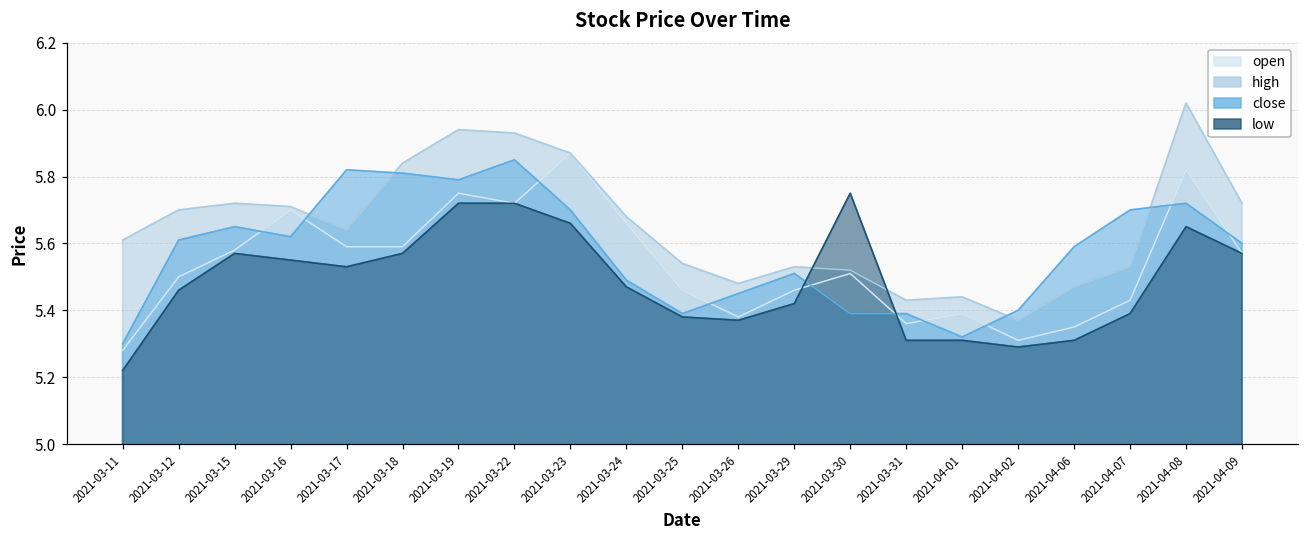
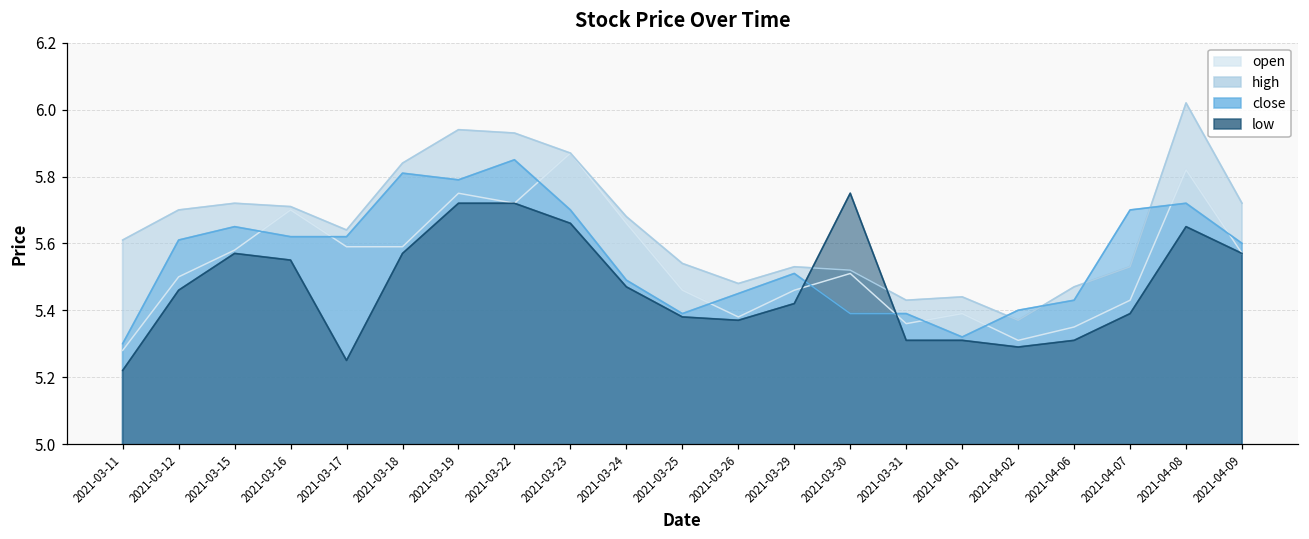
  {
    "close": {
      "2021-03-11": 5.30,
      "2021-03-12": 5.61,
      "2021-03-15": 5.65,
      "2021-03-16": 5.62,
-     "2021-03-17": 5.82,
+     "2021-03-17": 5.62,
      "2021-03-18": 5.81,
      "2021-03-19": 5.79,
      "2021-03-22": 5.85,
      "2021-03-23": 5.70,
      "2021-03-24": 5.49,
      "2021-03-25": 5.39,
      "2021-03-26": 5.45,
      "2021-03-29": 5.51,
      "2021-03-30": 5.39,
      "2021-03-31": 5.39,
      "2021-04-01": 5.32,
      "2021-04-02": 5.40,
-     "2021-04-06": 5.59,
+     "2021-04-06": 5.43,
      "2021-04-07": 5.70,
      "2021-04-08": 5.72,
      "2021-04-09": 5.60
    },
    "low": {
      "2021-03-11": 5.22,
      "2021-03-12": 5.46,
      "2021-03-15": 5.57,
      "2021-03-16": 5.55,
-     "2021-03-17": 5.53,
+     "2021-03-17": 5.25,
      "2021-03-18": 5.57,
      "2021-03-19": 5.72,
      "2021-03-23": 5.66,
      "2021-03-24": 5.47,
      "2021-03-25": 5.38,
      "2021-03-26": 5.37,
      "2021-03-29": 5.42,
      "2021-03-30": 5.75,
      "2021-03-31": 5.31,
      "2021-04-01": 5.31,
      "2021-04-02": 5.29,
      "2021-04-06": 5.31,
      "2021-04-07": 5.39,
      "2021-04-08": 5.65
    }
  }
